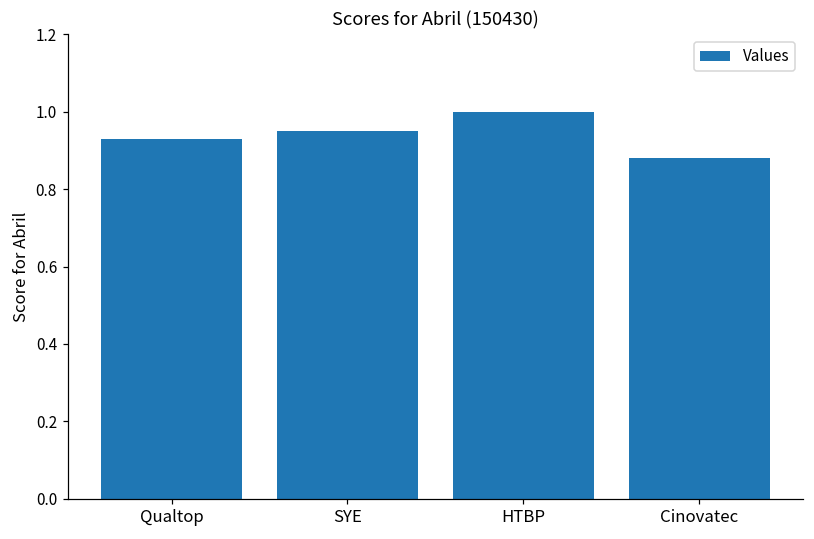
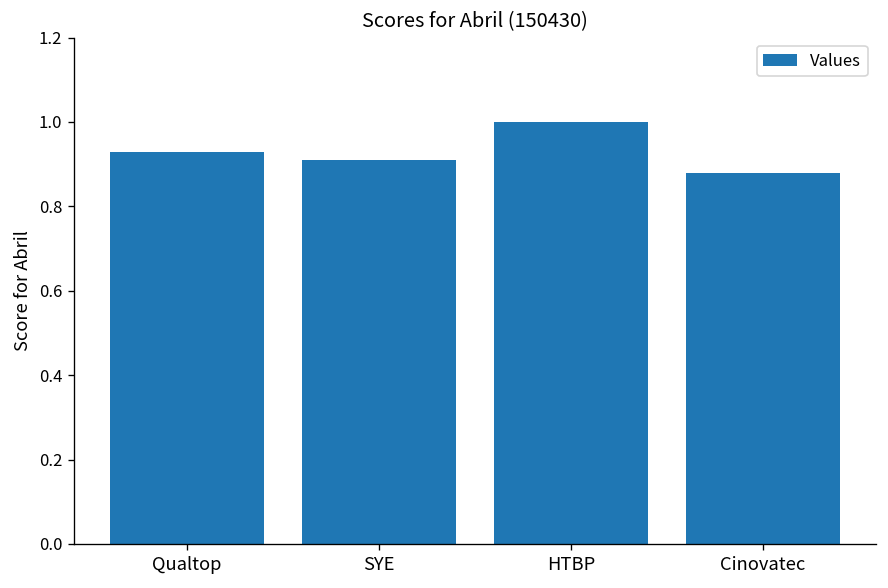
  {
    "Qualtop": 0.93,
-   "SYE": 0.95,
+   "SYE": 0.91,
    "HTBP": 1.00,
    "Cinovatec": 0.88
  }
